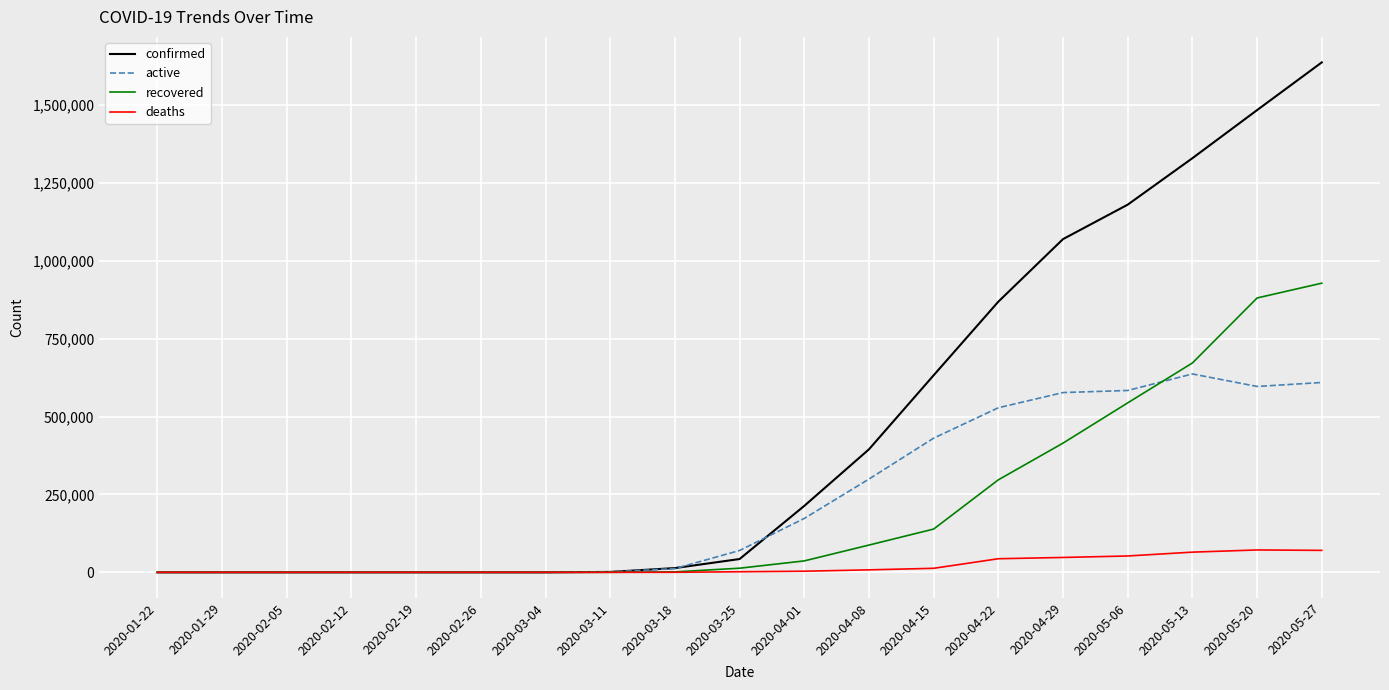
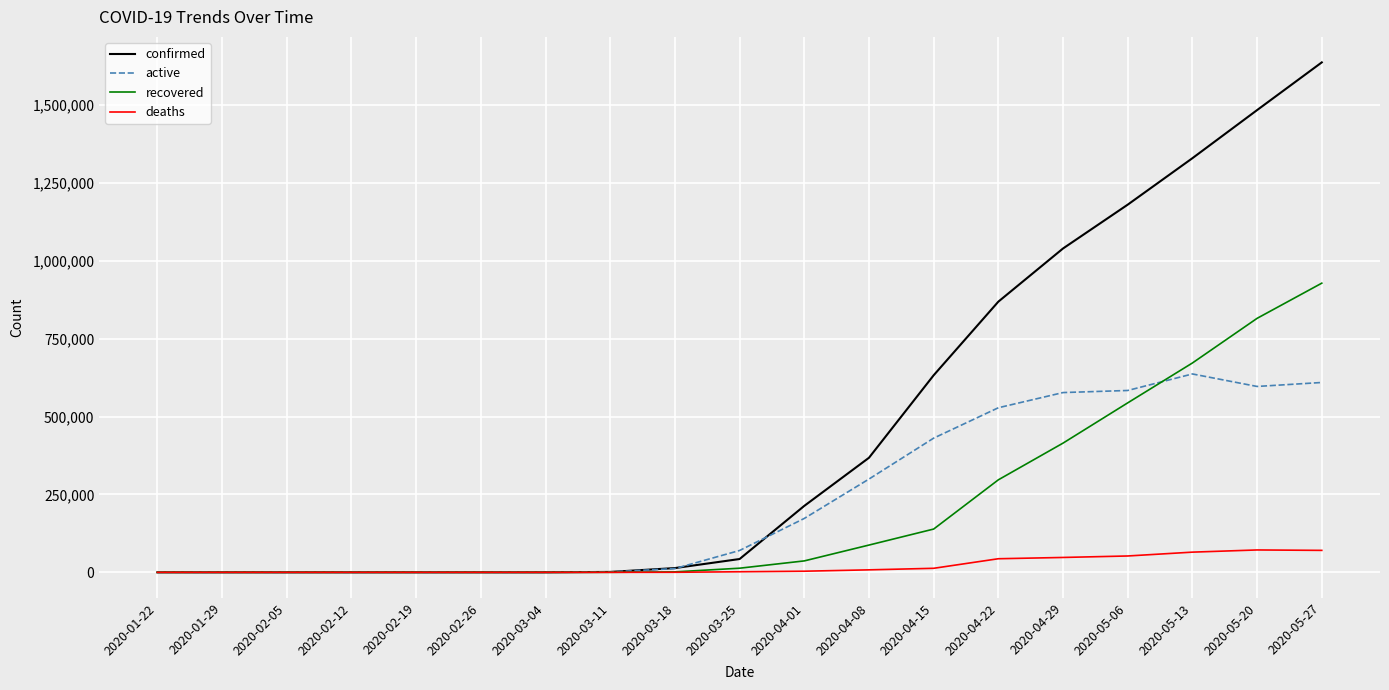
  {
    "confirmed": {
      "2020-03-25": "40,000",
      "2020-04-01": "210,000",
-     "2020-04-08": "400,000",
+     "2020-04-08": "370,000",
      "2020-04-15": "630,000",
      "2020-04-22": "870,000",
-     "2020-04-29": "1,070,000",
+     "2020-04-29": "1,040,000",
      "2020-05-06": "1,180,000",
      "2020-05-13": "1,330,000",
      "2020-05-20": "1,480,000",
      "2020-05-27": "1,640,000"
    },
    "active": {
      "2020-03-25": "70,000",
      "2020-04-01": "170,000",
      "2020-04-08": "300,000",
      "2020-04-15": "430,000",
      "2020-04-22": "530,000",
      "2020-04-29": "580,000",
      "2020-05-06": "580,000",
      "2020-05-13": "640,000",
      "2020-05-20": "600,000",
      "2020-05-27": "610,000"
    },
    "recovered": {
      "2020-03-25": "10,000",
      "2020-04-01": "40,000",
      "2020-04-08": "90,000",
      "2020-04-15": "140,000",
      "2020-04-22": "300,000",
      "2020-04-29": "410,000",
      "2020-05-06": "540,000",
      "2020-05-13": "670,000",
-     "2020-05-20": "880,000",
+     "2020-05-20": "820,000",
      "2020-05-27": "930,000"
    },
    "deaths": {
      "2020-03-25": "0",
      "2020-04-01": "0",
      "2020-04-08": "10,000",
      "2020-04-15": "10,000",
      "2020-04-22": "40,000",
      "2020-04-29": "50,000",
      "2020-05-06": "50,000",
      "2020-05-13": "60,000",
      "2020-05-20": "70,000",
      "2020-05-27": "70,000"
    }
  }
